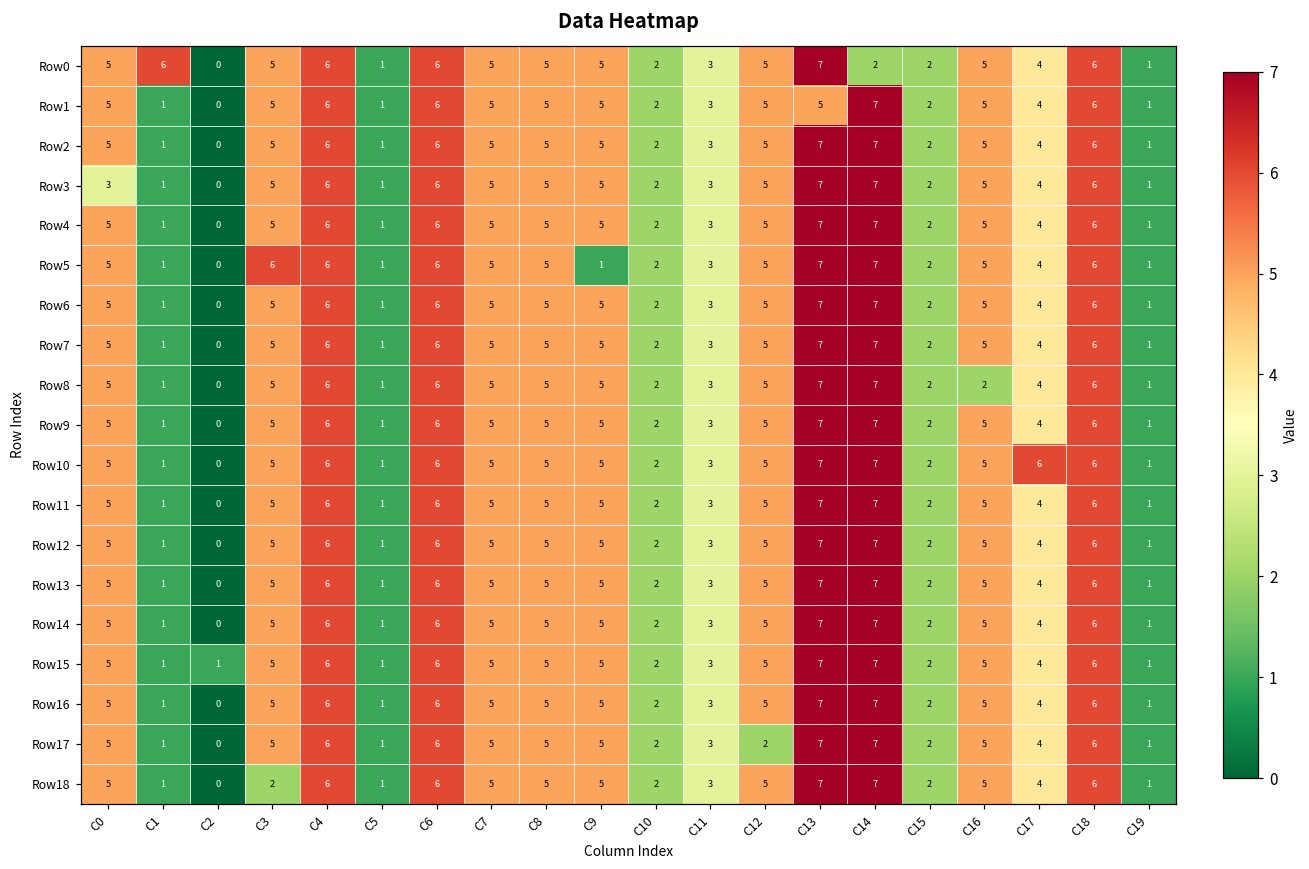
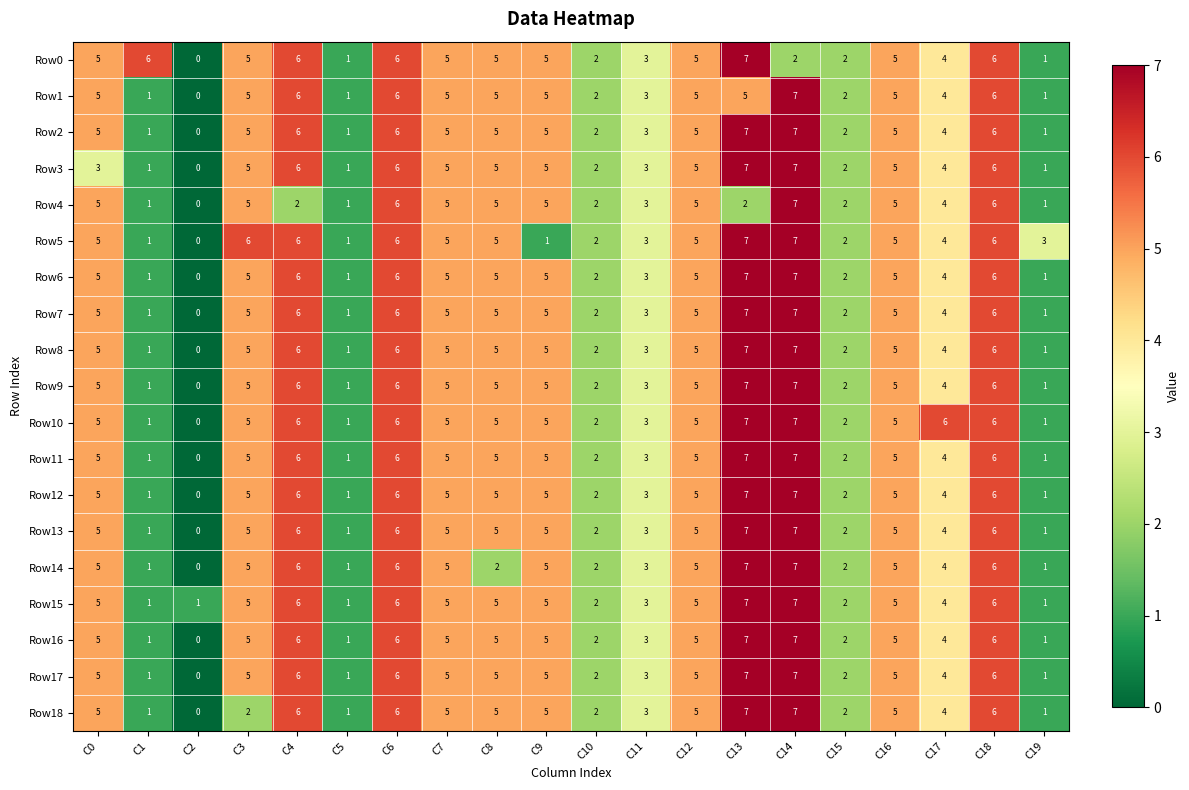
  {
    "Row4": {
      "C0": 5,
      "C1": 1,
      "C2": 0,
      "C3": 5,
-     "C4": 6,
+     "C4": 2,
      "C5": 1,
      "C6": 6,
      "C7": 5,
      "C8": 5,
      "C9": 5,
      "C10": 2,
      "C11": 3,
      "C12": 5,
-     "C13": 7,
+     "C13": 2,
      "C14": 7,
      "C15": 2,
      "C16": 5,
      "C17": 4,
      "C18": 6,
      "C19": 1
    },
    "Row5": {
      "C0": 5,
      "C1": 1,
      "C2": 0,
      "C3": 6,
      "C4": 6,
      "C5": 1,
      "C6": 6,
      "C7": 5,
      "C8": 5,
      "C9": 1,
      "C10": 2,
      "C11": 3,
      "C12": 5,
      "C13": 7,
      "C14": 7,
      "C15": 2,
      "C16": 5,
      "C17": 4,
      "C18": 6,
-     "C19": 1
+     "C19": 3
    },
    "Row8": {
      "C0": 5,
      "C1": 1,
      "C2": 0,
      "C3": 5,
      "C4": 6,
      "C5": 1,
      "C6": 6,
      "C7": 5,
      "C8": 5,
      "C9": 5,
      "C10": 2,
      "C11": 3,
      "C12": 5,
      "C13": 7,
      "C14": 7,
      "C15": 2,
-     "C16": 2,
+     "C16": 5,
      "C17": 4,
      "C18": 6,
      "C19": 1
    },
    "Row14": {
      "C0": 5,
      "C1": 1,
      "C2": 0,
      "C3": 5,
      "C4": 6,
      "C5": 1,
      "C6": 6,
      "C7": 5,
-     "C8": 5,
+     "C8": 2,
      "C9": 5,
      "C10": 2,
      "C11": 3,
      "C12": 5,
      "C13": 7,
      "C14": 7,
      "C15": 2,
      "C16": 5,
      "C17": 4,
      "C18": 6,
      "C19": 1
    },
    "Row17": {
      "C0": 5,
      "C1": 1,
      "C2": 0,
      "C3": 5,
      "C4": 6,
      "C5": 1,
      "C6": 6,
      "C7": 5,
      "C8": 5,
      "C9": 5,
      "C10": 2,
      "C11": 3,
-     "C12": 2,
+     "C12": 5,
      "C13": 7,
      "C14": 7,
      "C15": 2,
      "C16": 5,
      "C17": 4,
      "C18": 6,
      "C19": 1
    }
  }
